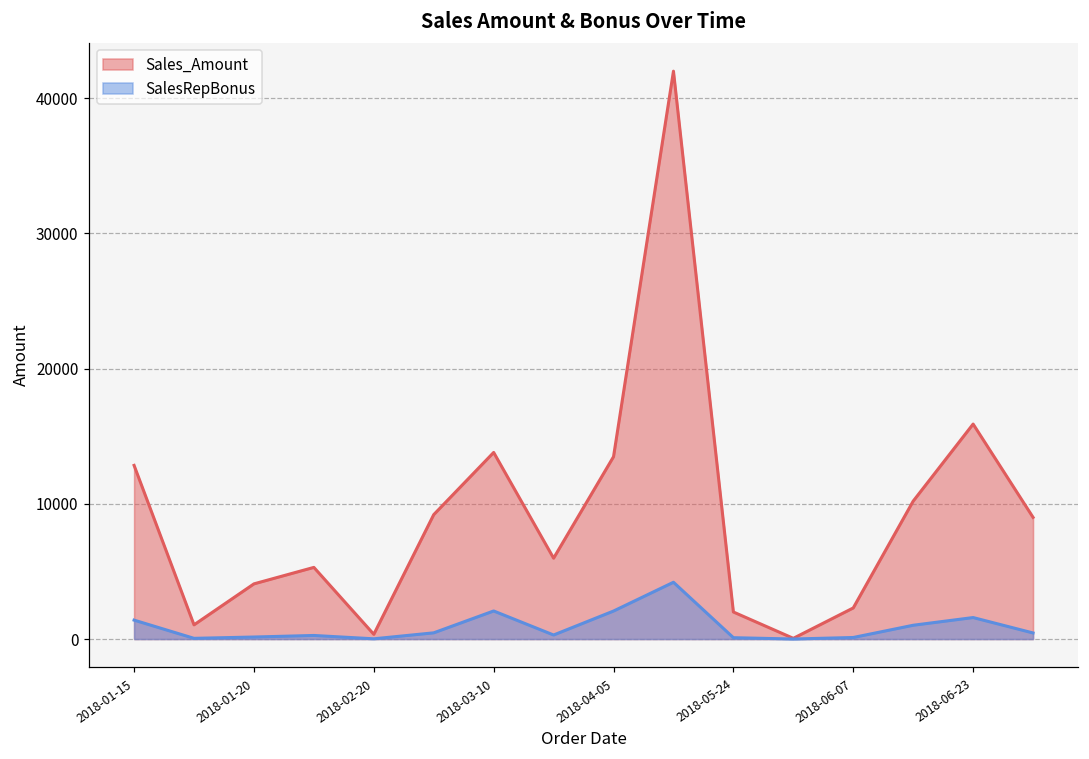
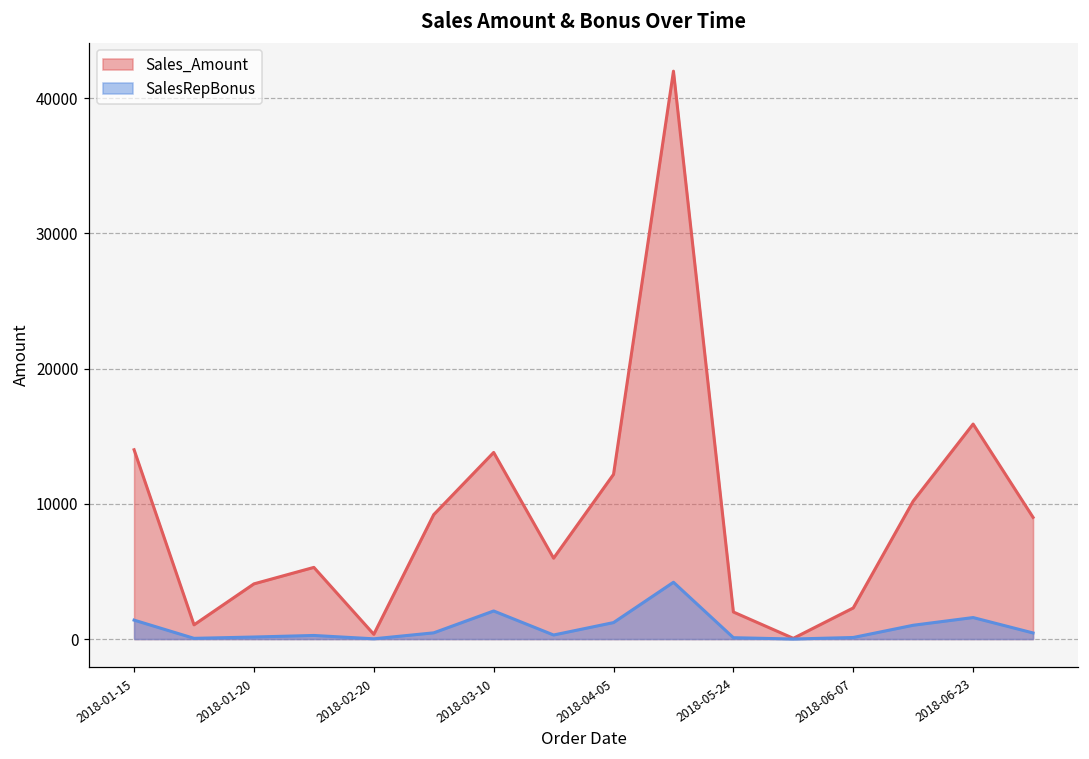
  {
    "Sales_Amount": {
-     "2018-01-15": 12800,
+     "2018-01-15": 14000,
      "2018-01-20": 4100,
      "2018-03-10": 13800,
-     "2018-04-05": 13500
+     "2018-04-05": 12200
    },
    "SalesRepBonus": {
      "2018-01-15": 1400,
      "2018-01-20": 200,
      "2018-03-10": 2100,
-     "2018-04-05": 2100
+     "2018-04-05": 1200
    }
  }
